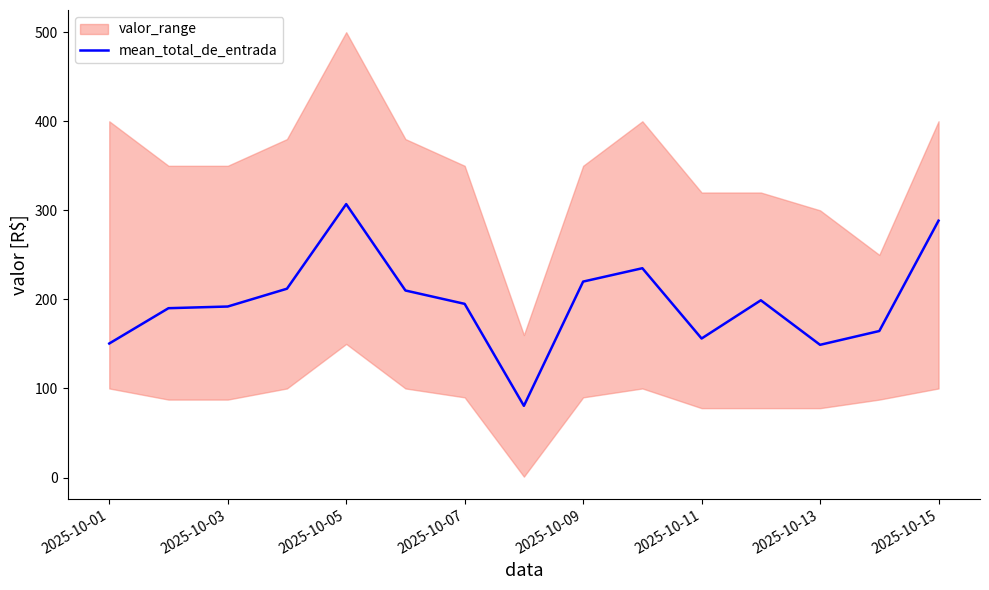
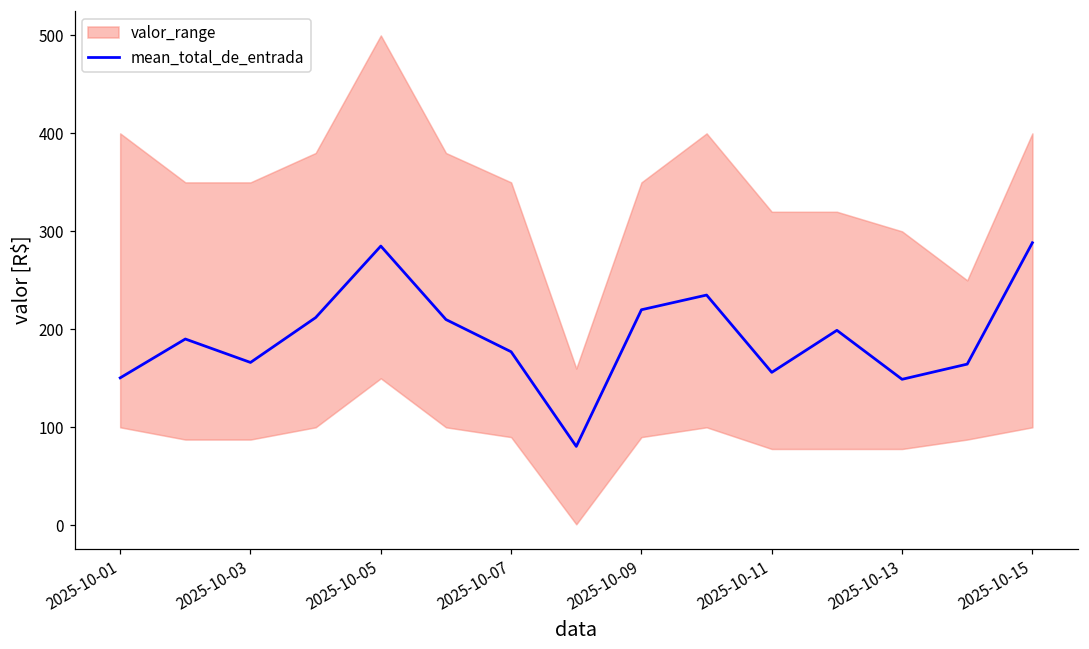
  {
    "mean_total_de_entrada": {
      "2025-10-01": 150,
-     "2025-10-03": 190,
-     "2025-10-05": 310,
-     "2025-10-07": 200,
+     "2025-10-03": 170,
+     "2025-10-05": 290,
+     "2025-10-07": 180,
      "2025-10-09": 220,
      "2025-10-11": 160,
      "2025-10-13": 150,
      "2025-10-15": 290
    }
  }
